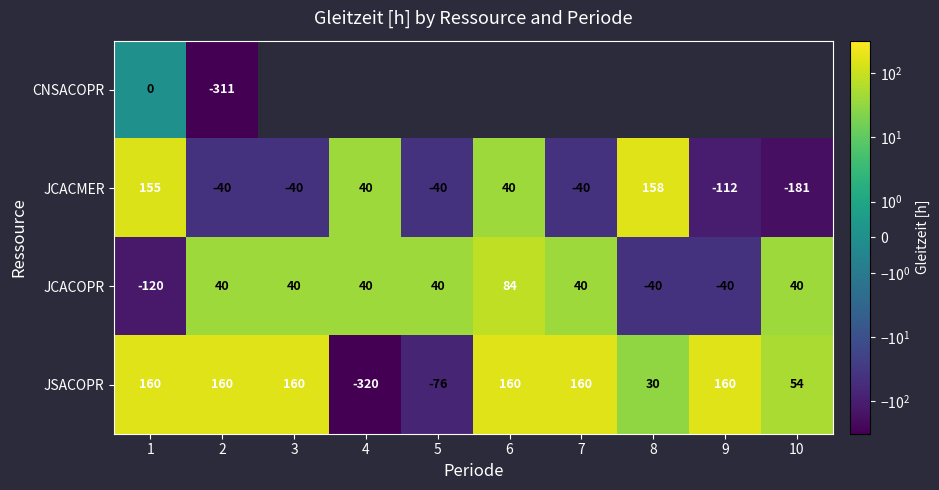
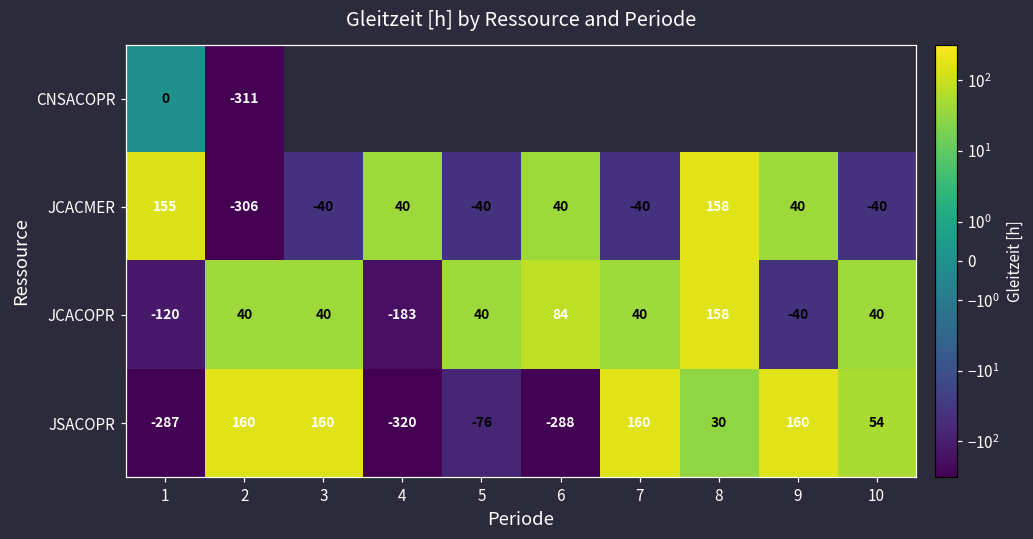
  {
    "CNSACOPR": {
      "1": 0,
      "2": -311
    },
    "JCACMER": {
      "1": 155,
-     "2": -40,
+     "2": -306,
      "3": -40,
      "4": 40,
      "5": -40,
      "6": 40,
      "7": -40,
      "8": 158,
-     "9": -112,
-     "10": -181
+     "9": 40,
+     "10": -40
    },
    "JCACOPR": {
      "1": -120,
      "2": 40,
      "3": 40,
-     "4": 40,
+     "4": -183,
      "5": 40,
      "6": 84,
      "7": 40,
-     "8": -40,
+     "8": 158,
      "9": -40,
      "10": 40
    },
    "JSACOPR": {
-     "1": 160,
+     "1": -287,
      "2": 160,
      "3": 160,
      "4": -320,
      "5": -76,
-     "6": 160,
+     "6": -288,
      "7": 160,
      "8": 30,
      "9": 160,
      "10": 54
    }
  }
